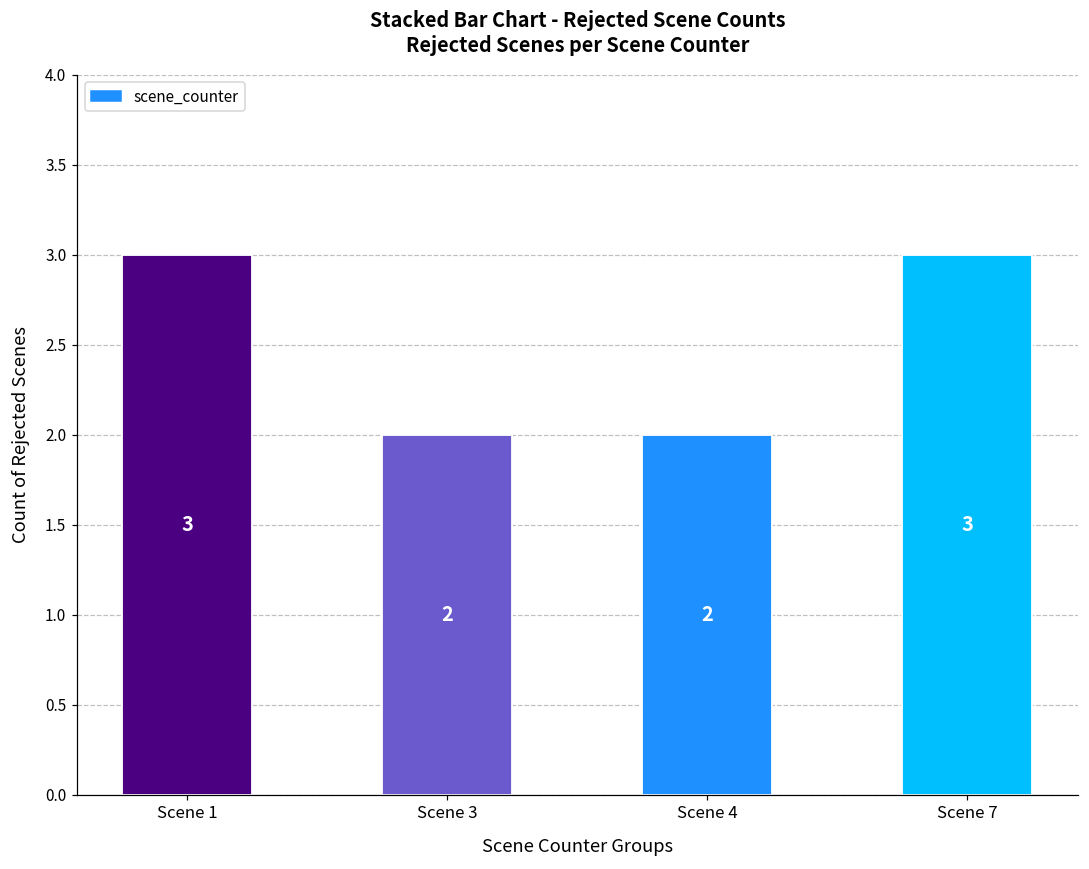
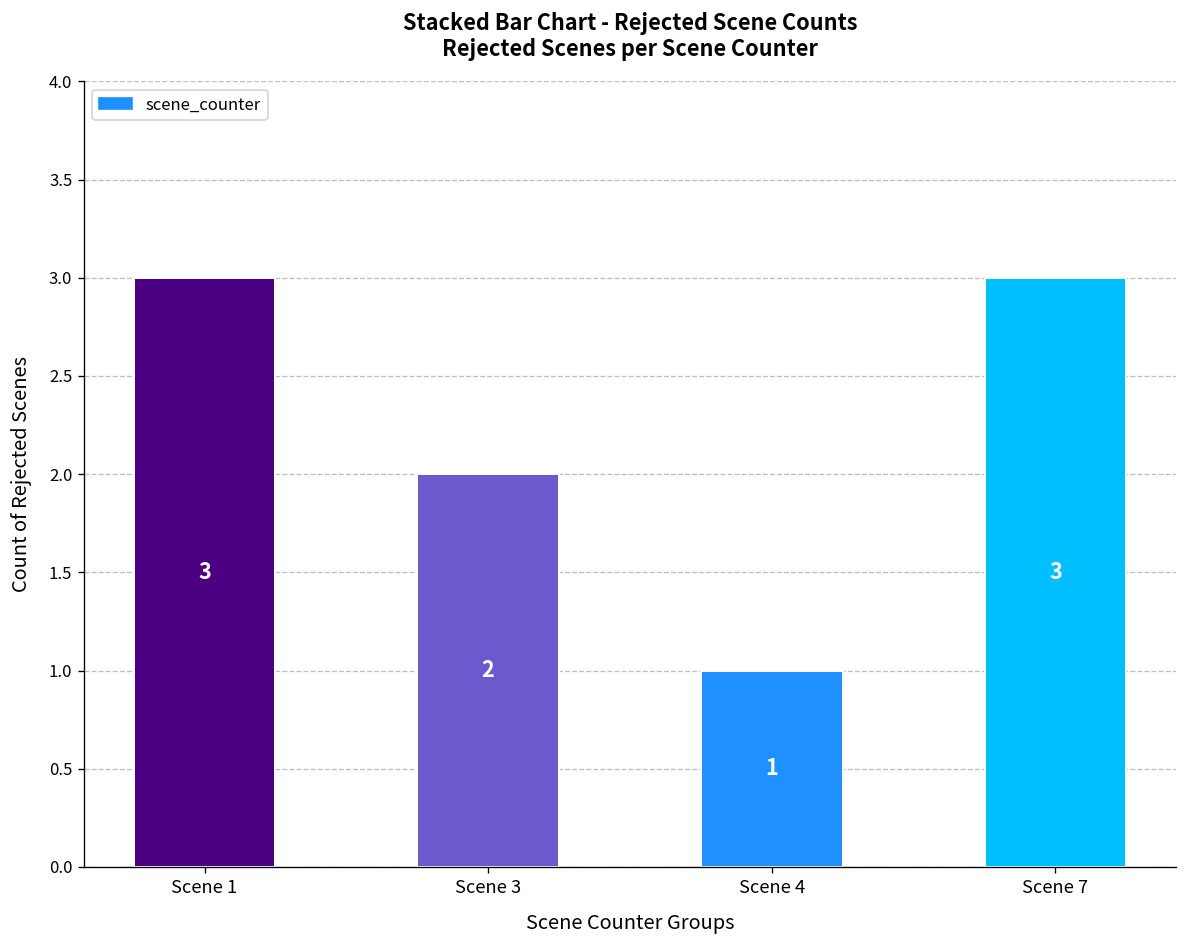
  {
    "Scene 1": 3,
    "Scene 3": 2,
-   "Scene 4": 2,
+   "Scene 4": 1,
    "Scene 7": 3
  }
